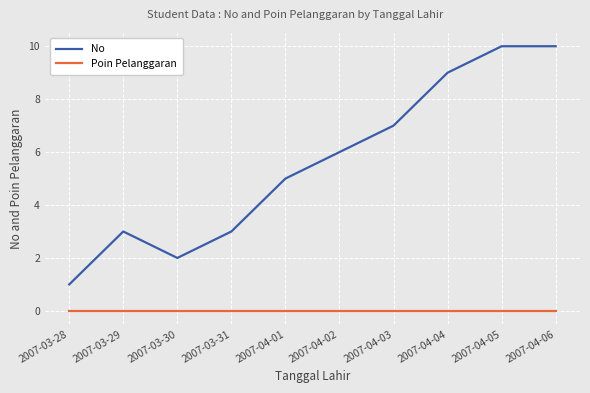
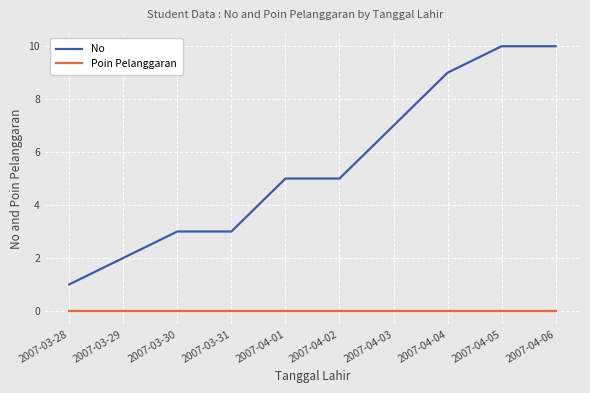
  {
    "No": {
      "2007-03-28": 1,
-     "2007-03-29": 3,
-     "2007-03-30": 2,
+     "2007-03-29": 2,
+     "2007-03-30": 3,
      "2007-03-31": 3,
      "2007-04-01": 5,
-     "2007-04-02": 6,
+     "2007-04-02": 5,
      "2007-04-03": 7,
      "2007-04-04": 9,
      "2007-04-05": 10,
      "2007-04-06": 10
    },
    "Poin Pelanggaran": {
      "2007-03-28": 0,
      "2007-03-29": 0,
      "2007-03-30": 0,
      "2007-03-31": 0,
      "2007-04-01": 0,
      "2007-04-02": 0,
      "2007-04-03": 0,
      "2007-04-04": 0,
      "2007-04-05": 0,
      "2007-04-06": 0
    }
  }
